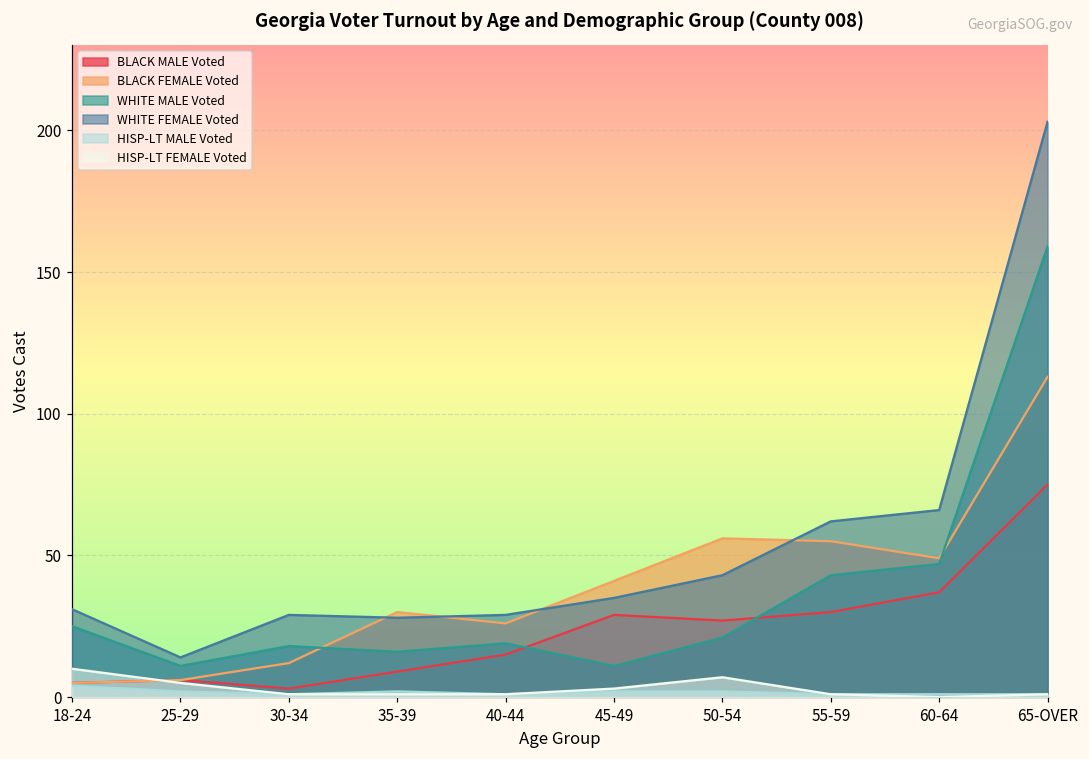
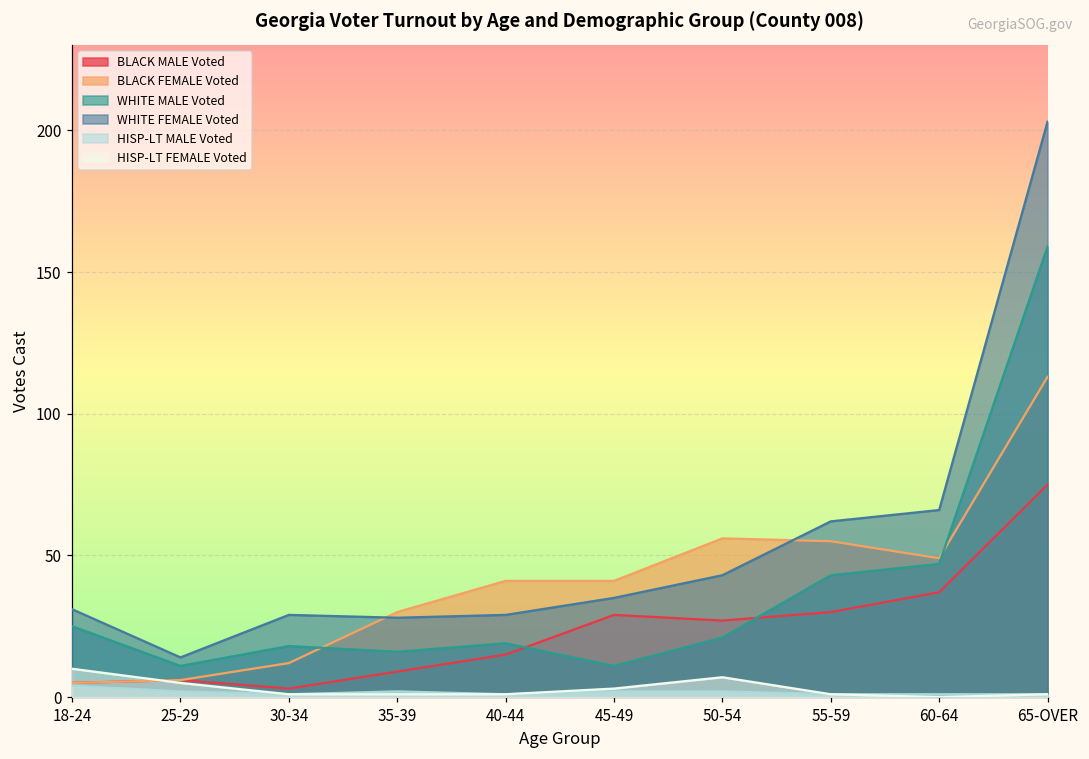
  {
    "BLACK MALE Voted": {
      "30-34": 3,
      "35-39": 9,
      "40-44": 15,
      "45-49": 29,
      "50-54": 27,
      "55-59": 30,
      "60-64": 37,
      "65-OVER": 75
    },
    "BLACK FEMALE Voted": {
      "30-34": 12,
      "35-39": 30,
-     "40-44": 26,
+     "40-44": 41,
      "45-49": 41,
      "50-54": 56,
      "55-59": 55,
      "60-64": 49,
      "65-OVER": 113
    },
    "HISP-LT MALE Voted": {
      "18-24": 4,
      "25-29": 2,
      "45-49": 2,
      "50-54": 2,
      "60-64": 1
    },
    "HISP-LT FEMALE Voted": {
      "18-24": 10,
      "45-49": 3,
      "50-54": 7,
      "60-64": 0
    }
  }
